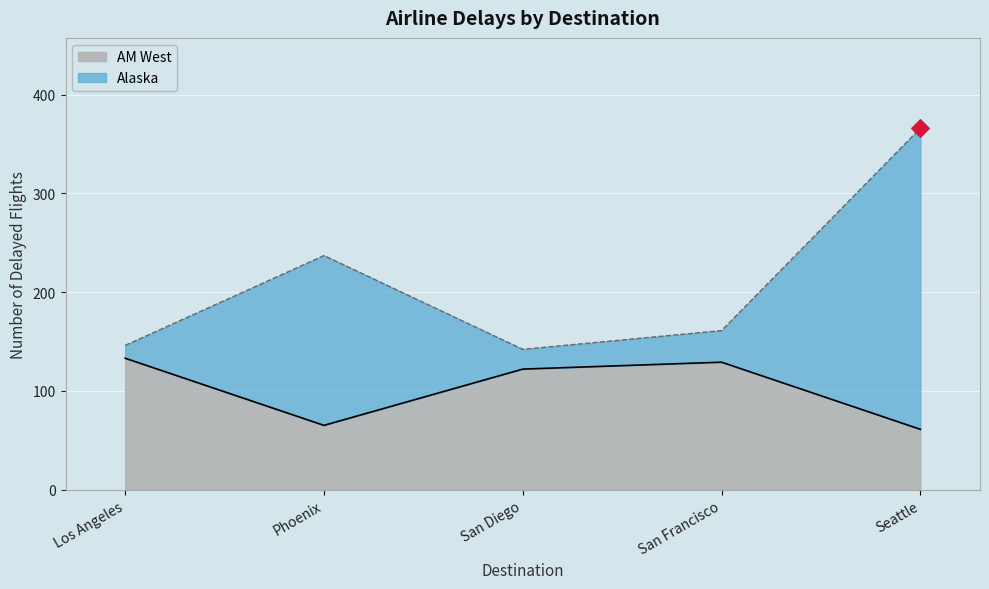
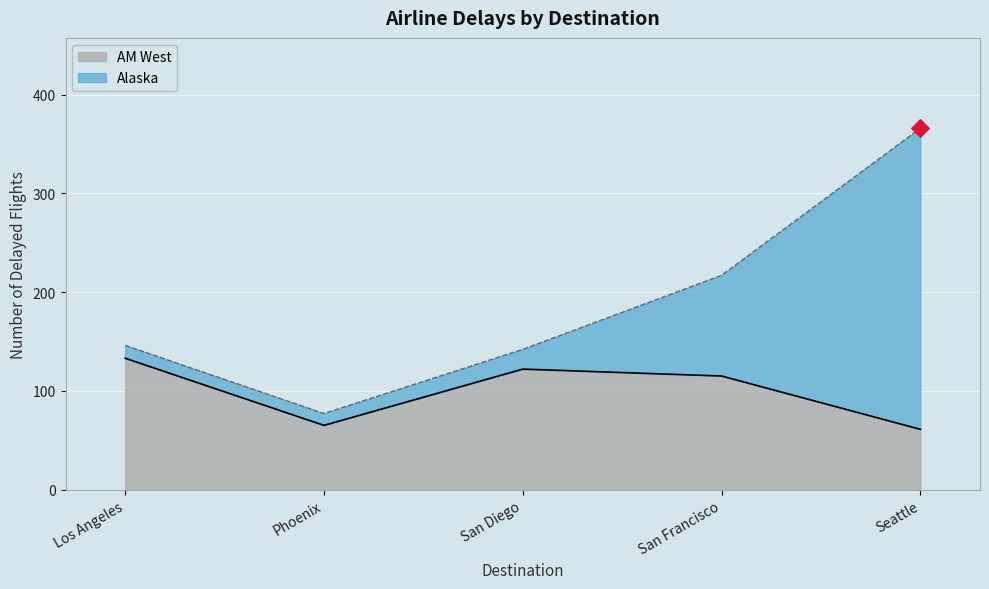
  {
    "AM West": {
      "Los Angeles": 130,
      "Phoenix": 70,
      "San Diego": 120,
-     "San Francisco": 130,
+     "San Francisco": 120,
      "Seattle": 60
    },
    "Alaska": {
      "Los Angeles": 10,
-     "Phoenix": 170,
+     "Phoenix": 10,
      "San Diego": 20,
-     "San Francisco": 30
+     "San Francisco": 100
    }
  }
